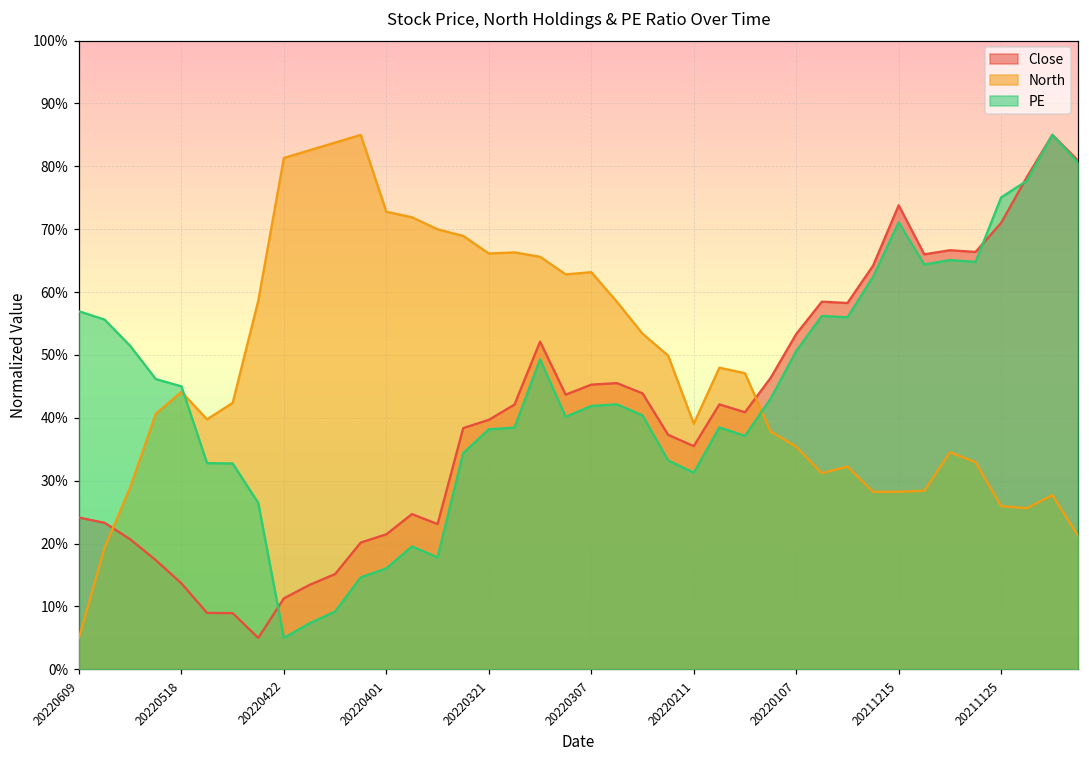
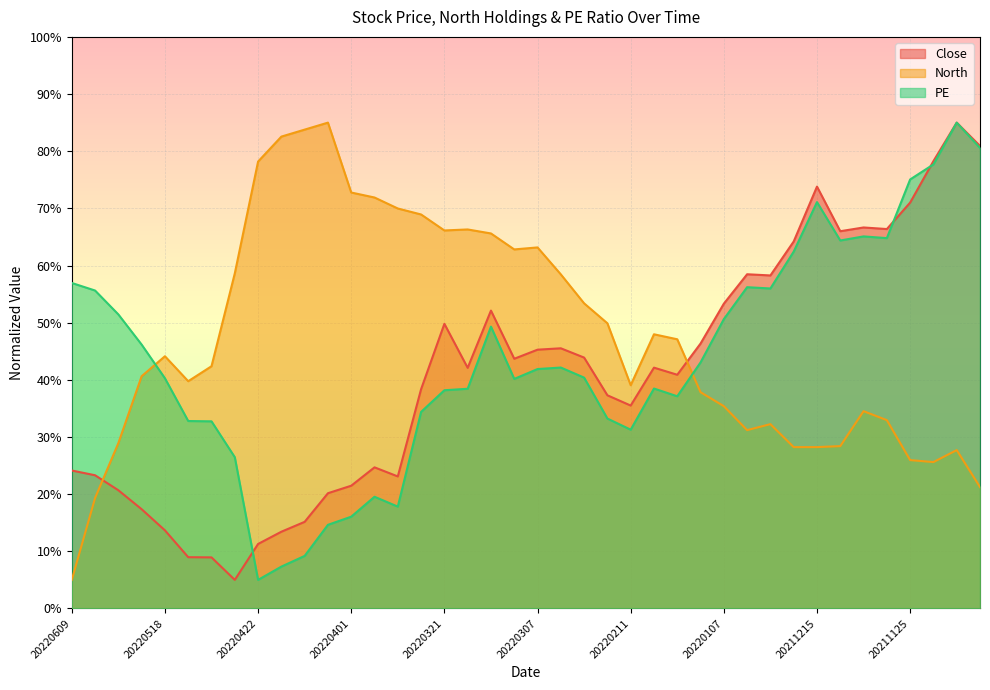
  {
    "Close": {
      "20220609": "24%",
      "20220518": "14%",
      "20220422": "11%",
      "20220401": "21%",
-     "20220321": "40%",
+     "20220321": "50%",
      "20220307": "45%",
      "20220211": "36%",
      "20220107": "53%",
      "20211215": "74%",
      "20211125": "71%"
    },
    "North": {
      "20220609": "5%",
      "20220518": "44%",
-     "20220422": "81%",
+     "20220422": "78%",
      "20220401": "73%",
      "20220321": "66%",
      "20220307": "63%",
      "20220211": "39%",
      "20220107": "35%",
      "20211215": "28%",
      "20211125": "26%"
    },
    "PE": {
      "20220609": "57%",
-     "20220518": "45%",
+     "20220518": "40%",
      "20220422": "5%",
      "20220401": "16%",
      "20220321": "38%",
      "20220307": "42%",
      "20220211": "31%",
      "20220107": "51%",
      "20211215": "71%",
      "20211125": "75%"
    }
  }
